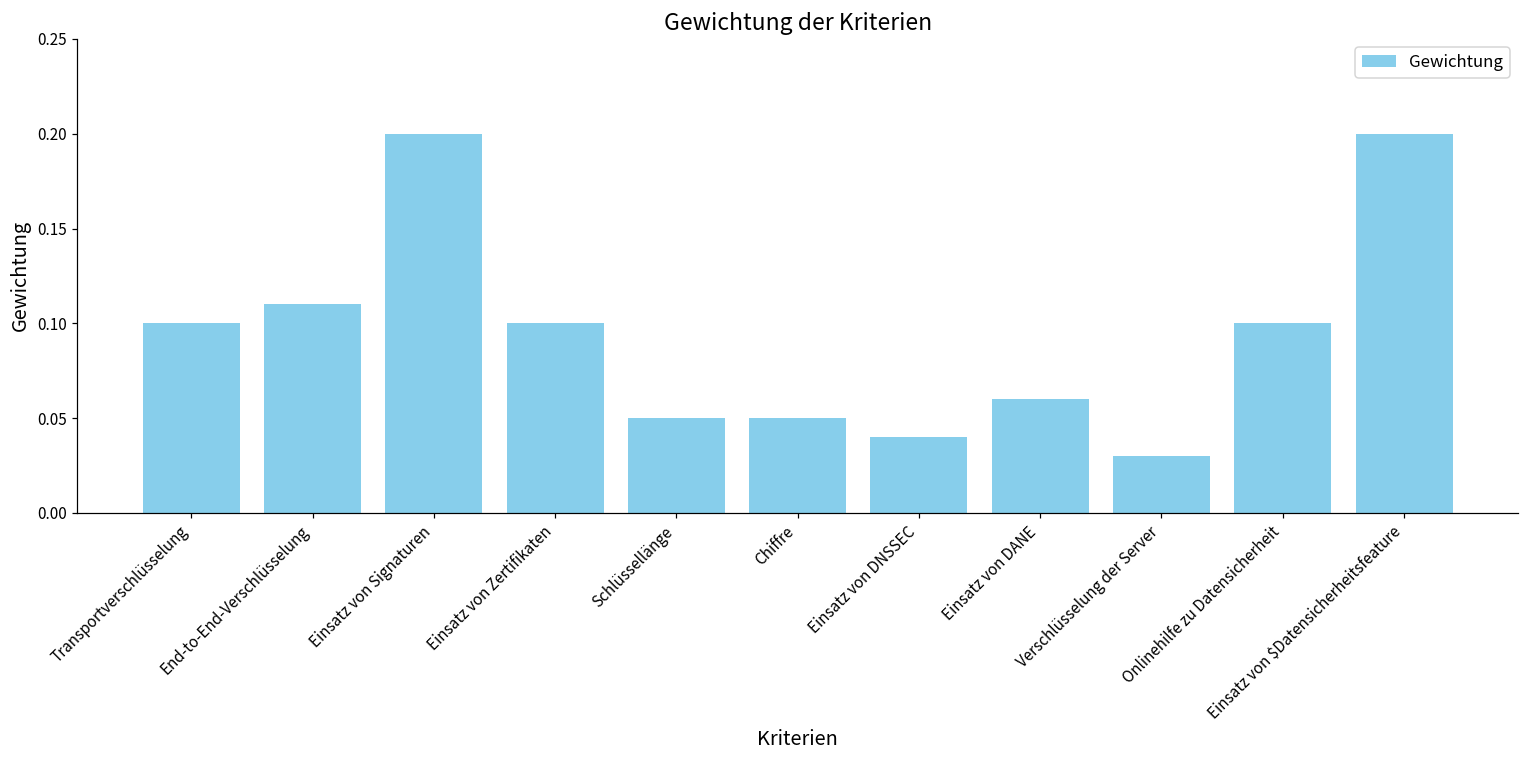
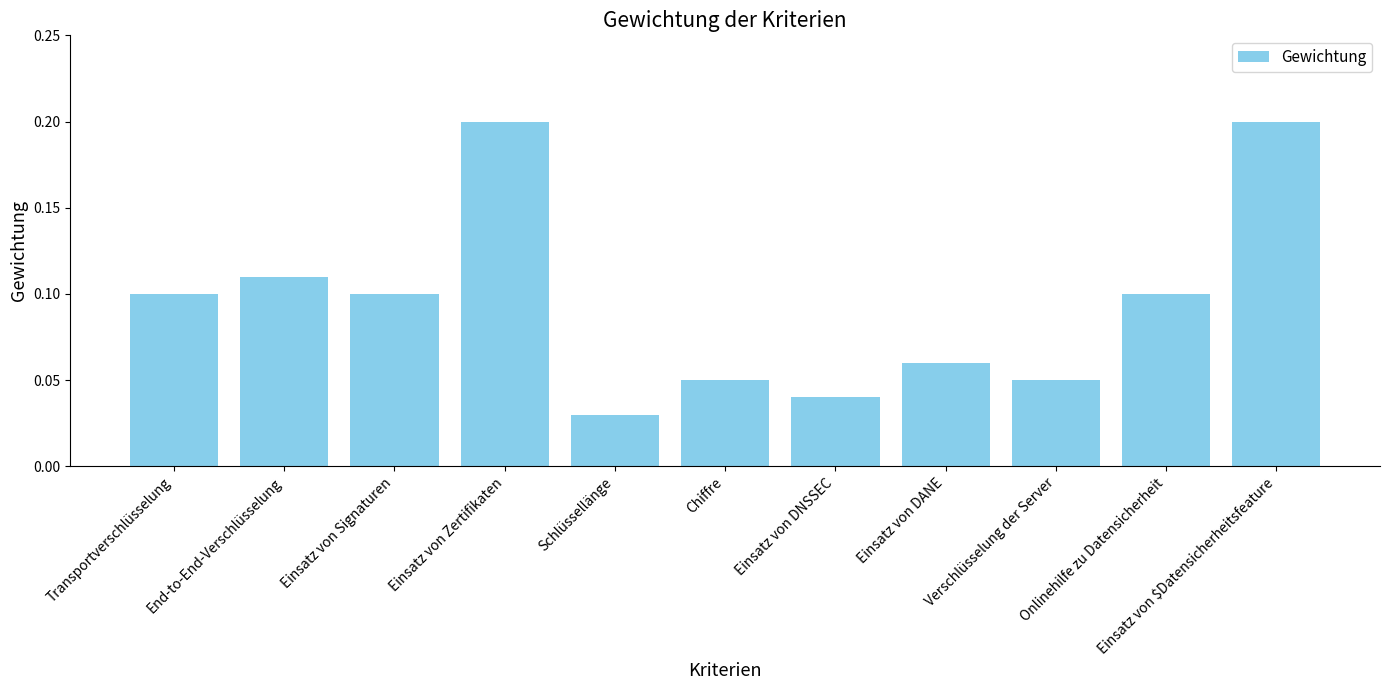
  {
    "Transportverschlüsselung": 0.10,
    "End-to-End-Verschlüsselung": 0.11,
-   "Einsatz von Signaturen": 0.2,
-   "Einsatz von Zertifikaten": 0.1,
-   "Schlüssellänge": 0.05,
+   "Einsatz von Signaturen": 0.1,
+   "Einsatz von Zertifikaten": 0.2,
+   "Schlüssellänge": 0.03,
    "Chiffre": 0.05,
    "Einsatz von DNSSEC": 0.04,
    "Einsatz von DANE": 0.06,
-   "Verschlüsselung der Server": 0.03,
+   "Verschlüsselung der Server": 0.05,
    "Onlinehilfe zu Datensicherheit": 0.10,
    "Einsatz von $Datensicherheitsfeature": 0.20
  }
